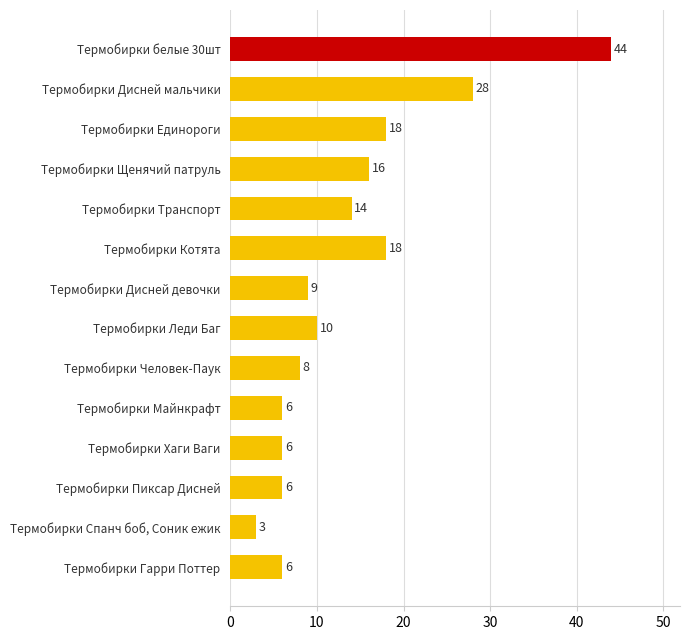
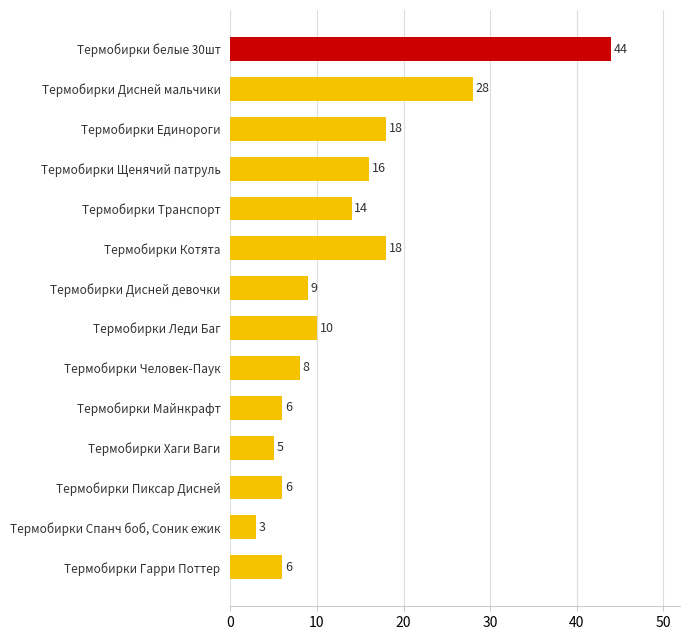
  {
    "Термобирки белые 30шт": 44,
    "Термобирки Дисней мальчики": 28,
    "Термобирки Единороги": 18,
    "Термобирки Щенячий патруль": 16,
    "Термобирки Транспорт": 14,
    "Термобирки Котята": 18,
    "Термобирки Дисней девочки": 9,
    "Термобирки Леди Баг": 10,
    "Термобирки Человек-Паук": 8,
    "Термобирки Майнкрафт": 6,
-   "Термобирки Хаги Ваги": 6,
+   "Термобирки Хаги Ваги": 5,
    "Термобирки Пиксар Дисней": 6,
    "Термобирки Спанч боб, Соник ежик": 3,
    "Термобирки Гарри Поттер": 6
  }
